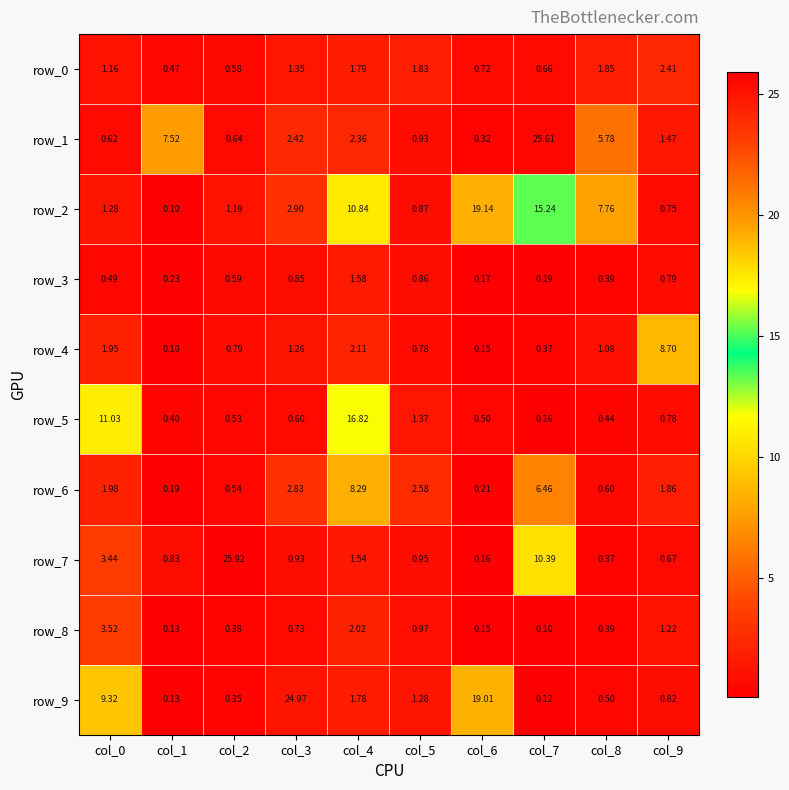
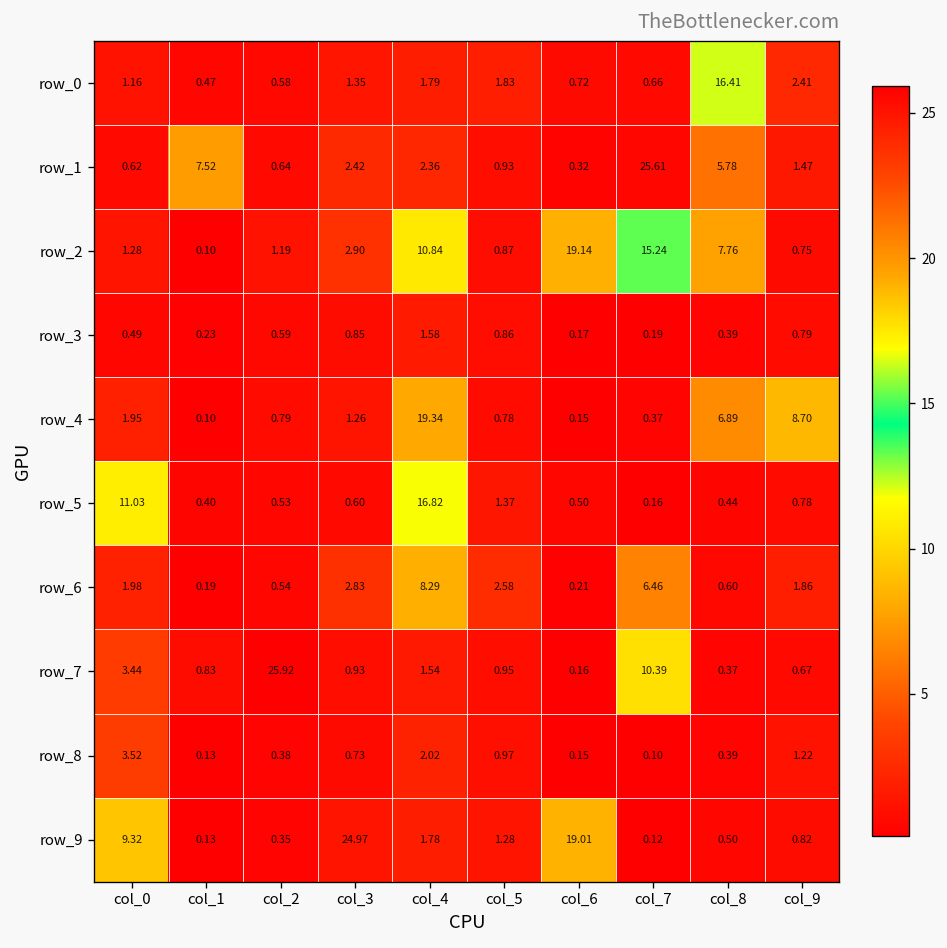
  {
    "row_0": {
      "col_0": 1.16,
      "col_1": 0.47,
      "col_2": 0.58,
      "col_3": 1.35,
      "col_4": 1.79,
      "col_5": 1.83,
      "col_6": 0.72,
      "col_7": 0.66,
-     "col_8": 1.85,
+     "col_8": 16.41,
      "col_9": 2.41
    },
    "row_1": {
      "col_0": 0.62,
      "col_1": 7.52,
      "col_2": 0.64,
      "col_3": 2.42,
      "col_4": 2.36,
      "col_5": 0.93,
      "col_6": 0.32,
      "col_7": 25.61,
      "col_8": 5.78,
      "col_9": 1.47
    },
    "row_2": {
      "col_0": 1.28,
      "col_1": 0.10,
      "col_2": 1.19,
      "col_3": 2.90,
      "col_4": 10.84,
      "col_5": 0.87,
      "col_6": 19.14,
      "col_7": 15.24,
      "col_8": 7.76,
      "col_9": 0.75
    },
    "row_3": {
      "col_0": 0.49,
      "col_1": 0.23,
      "col_2": 0.59,
      "col_3": 0.85,
      "col_4": 1.58,
      "col_5": 0.86,
      "col_6": 0.17,
      "col_7": 0.19,
      "col_8": 0.39,
      "col_9": 0.79
    },
    "row_4": {
      "col_0": 1.95,
      "col_1": 0.10,
      "col_2": 0.79,
      "col_3": 1.26,
-     "col_4": 2.11,
+     "col_4": 19.34,
      "col_5": 0.78,
      "col_6": 0.15,
      "col_7": 0.37,
-     "col_8": 1.08,
+     "col_8": 6.89,
      "col_9": 8.70
    },
    "row_5": {
      "col_0": 11.03,
      "col_1": 0.40,
      "col_2": 0.53,
      "col_3": 0.60,
      "col_4": 16.82,
      "col_5": 1.37,
      "col_6": 0.50,
      "col_7": 0.16,
      "col_8": 0.44,
      "col_9": 0.78
    },
    "row_6": {
      "col_0": 1.98,
      "col_1": 0.19,
      "col_2": 0.54,
      "col_3": 2.83,
      "col_4": 8.29,
      "col_5": 2.58,
      "col_6": 0.21,
      "col_7": 6.46,
      "col_8": 0.60,
      "col_9": 1.86
    },
    "row_7": {
      "col_0": 3.44,
      "col_1": 0.83,
      "col_2": 25.92,
      "col_3": 0.93,
      "col_4": 1.54,
      "col_5": 0.95,
      "col_6": 0.16,
      "col_7": 10.39,
      "col_8": 0.37,
      "col_9": 0.67
    },
    "row_8": {
      "col_0": 3.52,
      "col_1": 0.13,
      "col_2": 0.38,
      "col_3": 0.73,
      "col_4": 2.02,
      "col_5": 0.97,
      "col_6": 0.15,
      "col_7": 0.10,
      "col_8": 0.39,
      "col_9": 1.22
    },
    "row_9": {
      "col_0": 9.32,
      "col_1": 0.13,
      "col_2": 0.35,
      "col_3": 24.97,
      "col_4": 1.78,
      "col_5": 1.28,
      "col_6": 19.01,
      "col_7": 0.12,
      "col_8": 0.50,
      "col_9": 0.82
    }
  }
